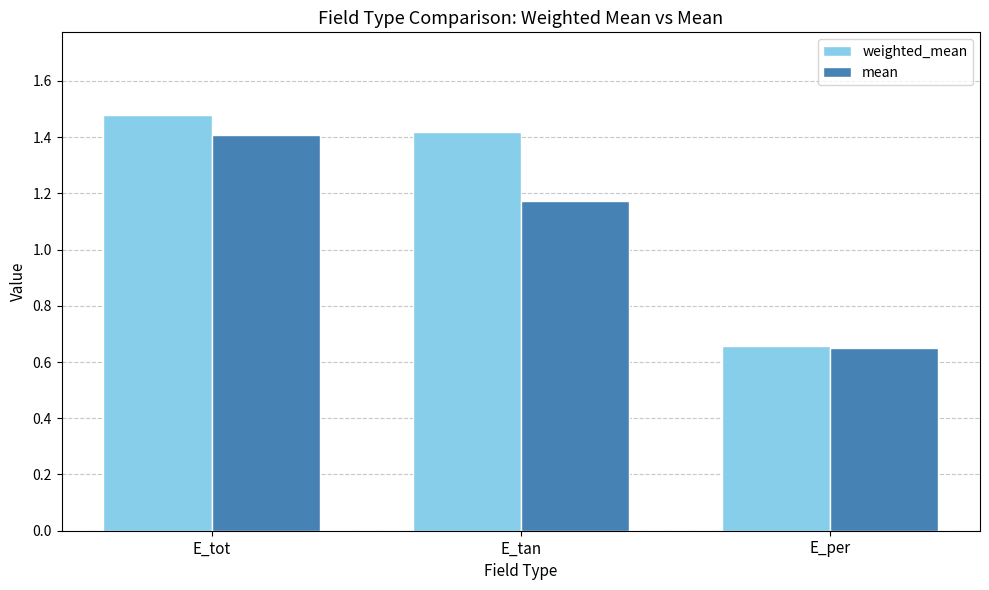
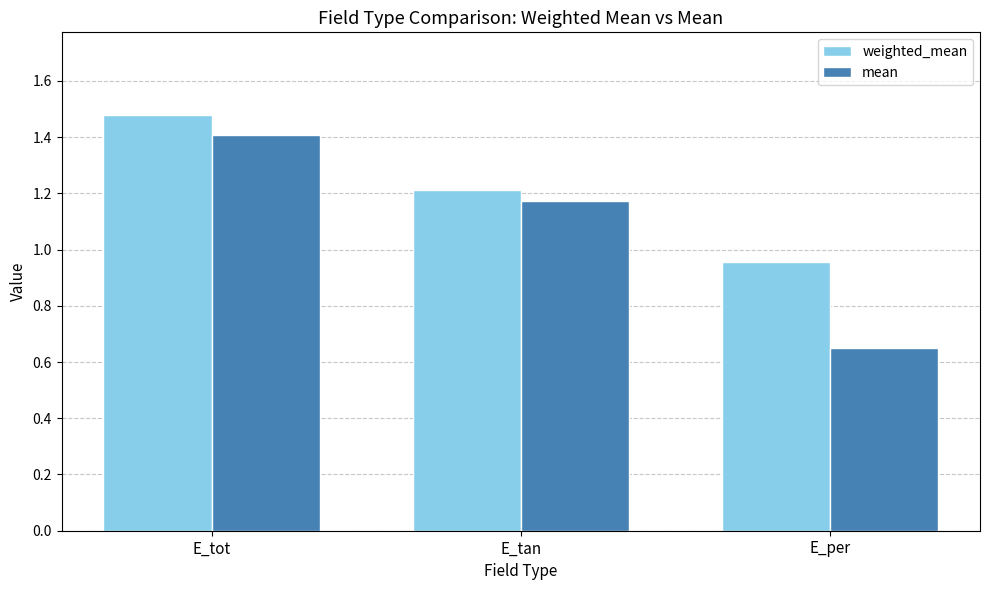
  {
    "weighted_mean": {
      "E_tot": 1.48,
-     "E_tan": 1.42,
-     "E_per": 0.66
+     "E_tan": 1.21,
+     "E_per": 0.96
    },
    "mean": {
      "E_tot": 1.41,
      "E_tan": 1.17,
      "E_per": 0.65
    }
  }
